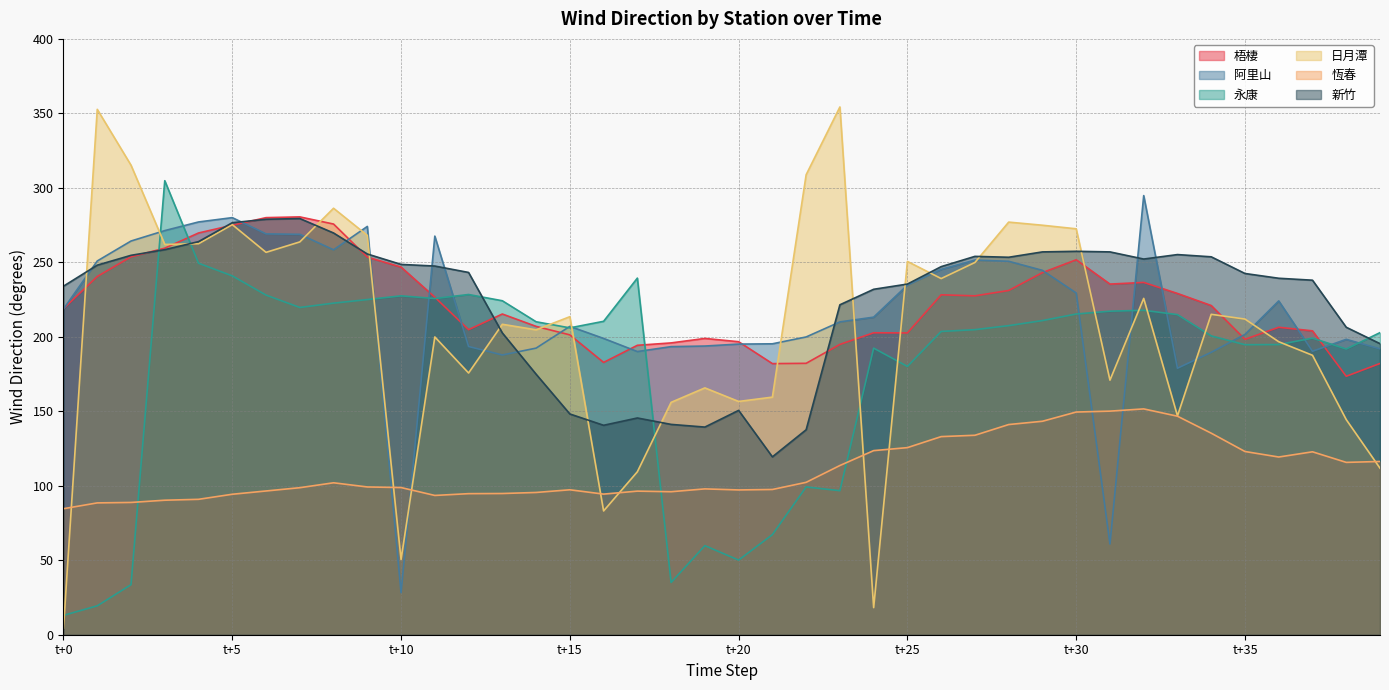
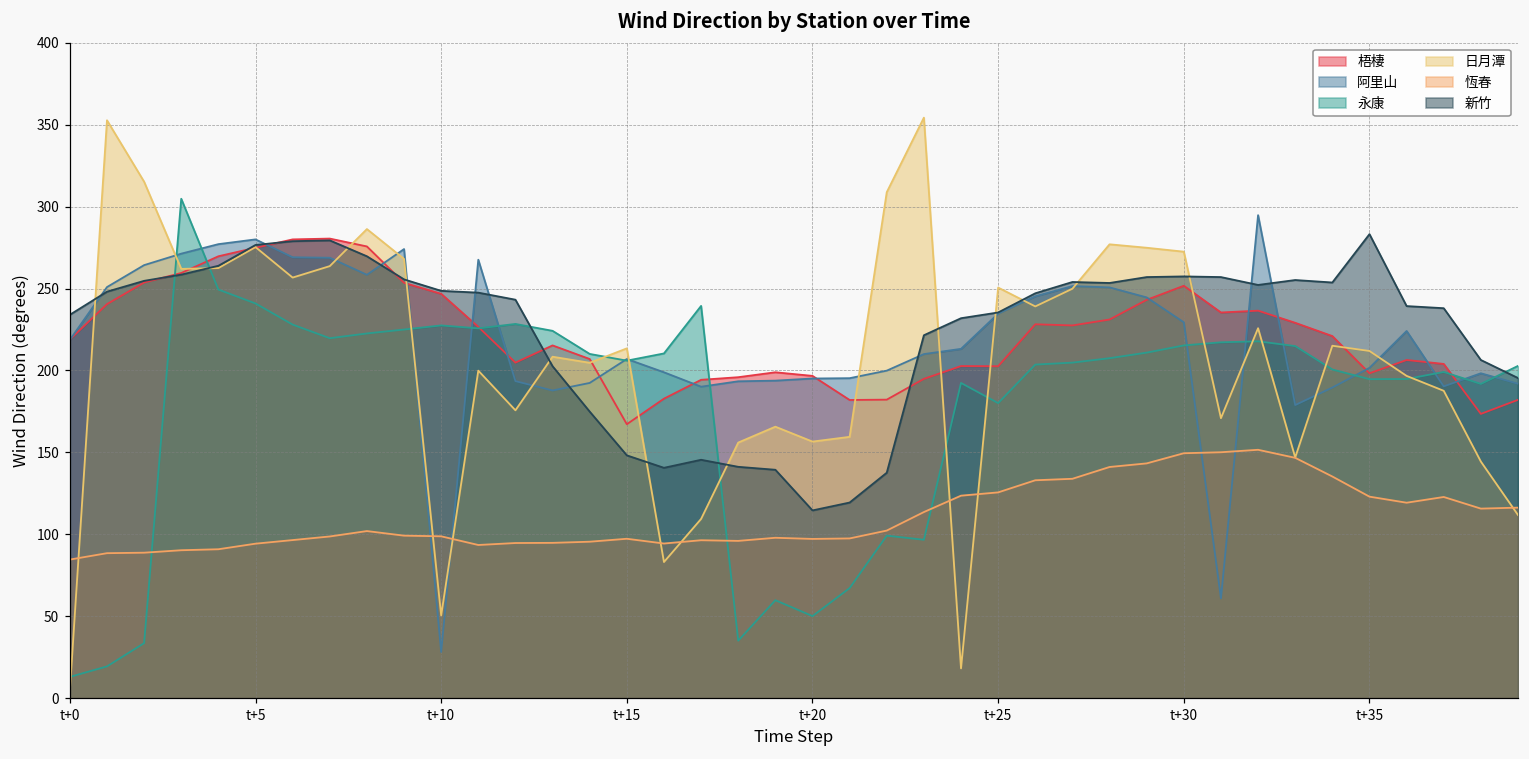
  {
    "梧棲": {
      "t+10": 247,
-     "t+15": 201,
+     "t+15": 167,
      "t+25": 203,
      "t+30": 252,
      "t+35": 198
    },
    "新竹": {
      "t+0": 234,
      "t+10": 249,
      "t+15": 148,
-     "t+20": 151,
+     "t+20": 115,
      "t+30": 257,
-     "t+35": 243
+     "t+35": 283
    }
  }
